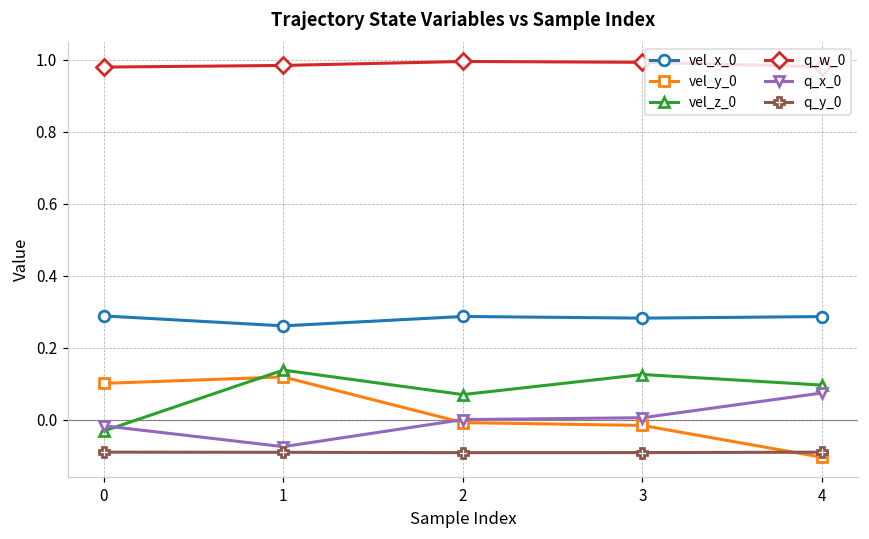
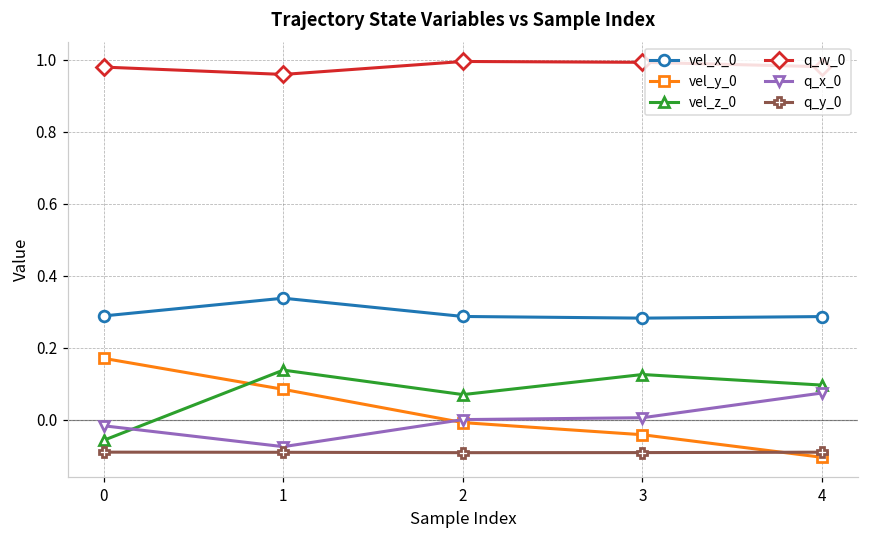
  {
    "vel_x_0": {
      "0": 0.29,
-     "1": 0.26,
+     "1": 0.34,
      "2": 0.29,
      "3": 0.28,
      "4": 0.29
    },
    "vel_y_0": {
-     "0": 0.10,
-     "1": 0.12,
+     "0": 0.17,
+     "1": 0.09,
      "2": -0.01,
-     "3": -0.02,
+     "3": -0.04,
      "4": -0.10
    },
    "vel_z_0": {
-     "0": -0.03,
+     "0": -0.06,
      "1": 0.14,
      "2": 0.07,
      "3": 0.13,
      "4": 0.10
    },
    "q_w_0": {
      "0": 0.98,
-     "1": 0.98,
+     "1": 0.96,
      "2": 1.00,
      "3": 0.99
    },
    "q_x_0": {
      "0": -0.02,
      "1": -0.07,
      "2": 0.00,
      "3": 0.01,
      "4": 0.08
    },
    "q_y_0": {
      "0": -0.09,
      "1": -0.09,
      "2": -0.09,
      "3": -0.09,
      "4": -0.09
    }
  }
